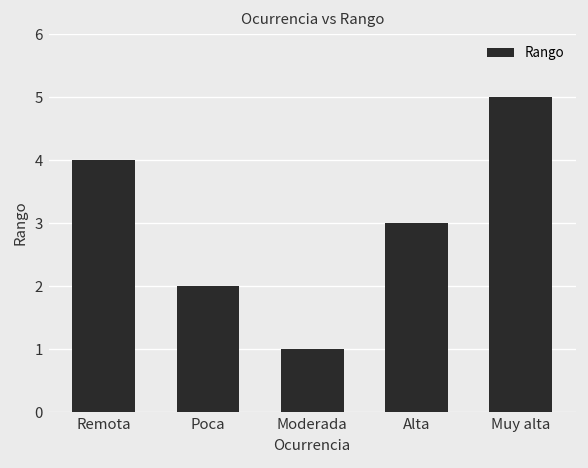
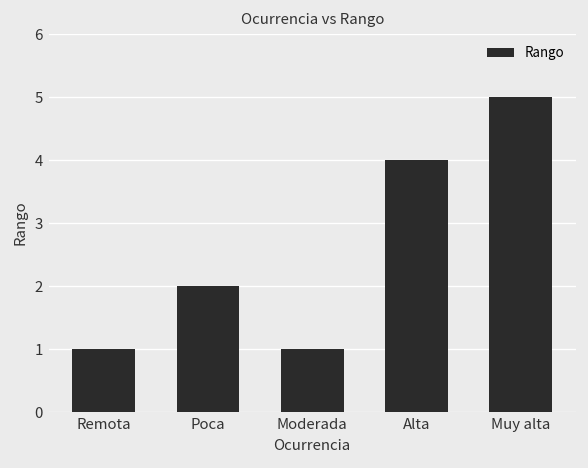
  {
-   "Remota": 4,
+   "Remota": 1,
    "Poca": 2,
    "Moderada": 1,
-   "Alta": 3,
+   "Alta": 4,
    "Muy alta": 5
  }
